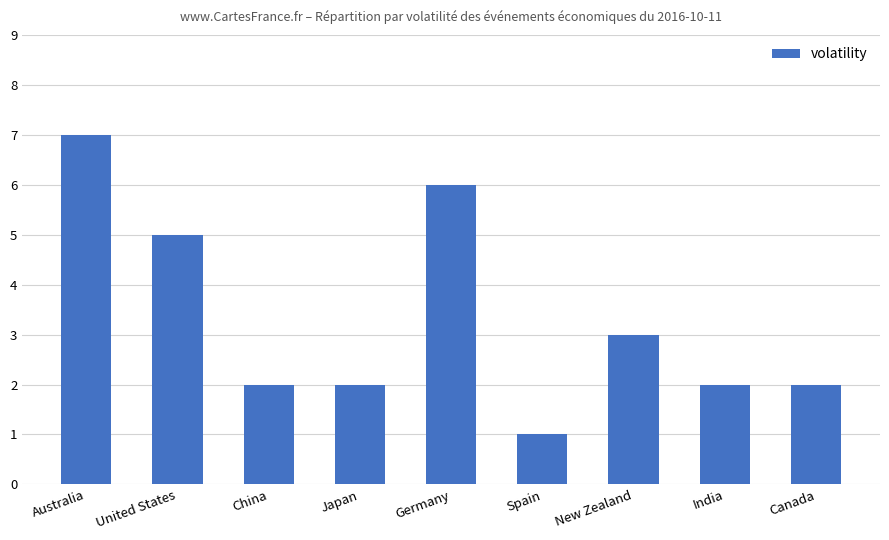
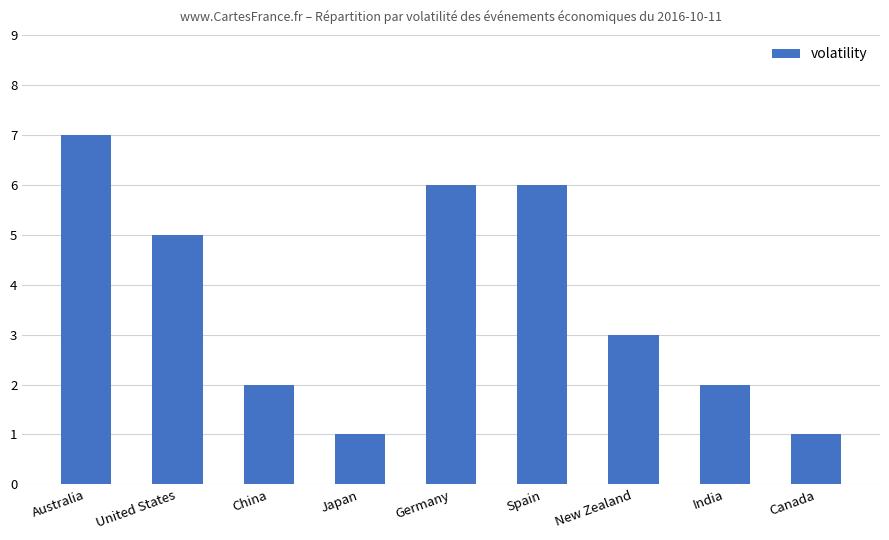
  {
    "Australia": 7,
    "United States": 5,
    "China": 2,
-   "Japan": 2,
+   "Japan": 1,
    "Germany": 6,
-   "Spain": 1,
+   "Spain": 6,
    "New Zealand": 3,
    "India": 2,
-   "Canada": 2
+   "Canada": 1
  }
